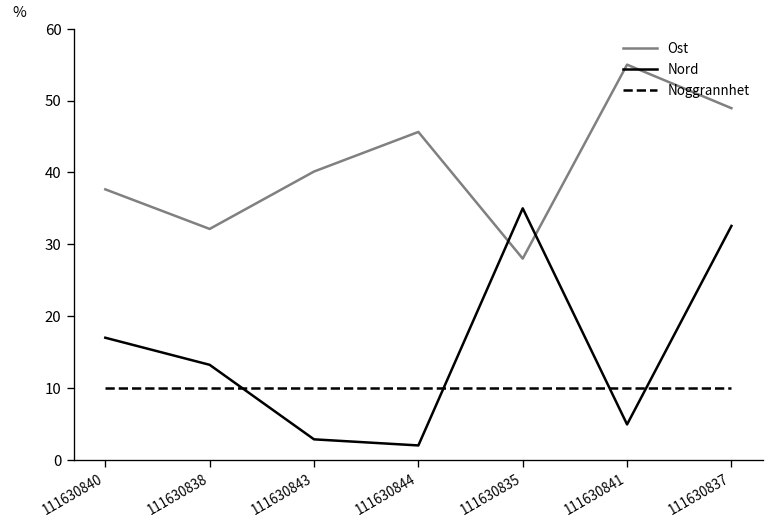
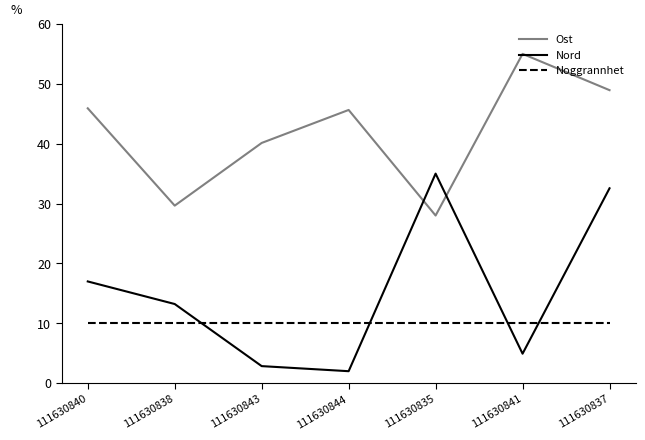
  {
    "Ost": {
-     "111630840": 38,
-     "111630838": 32,
+     "111630840": 46,
+     "111630838": 30,
      "111630843": 40,
      "111630844": 46,
      "111630835": 28,
      "111630841": 55,
      "111630837": 49
    }
  }
